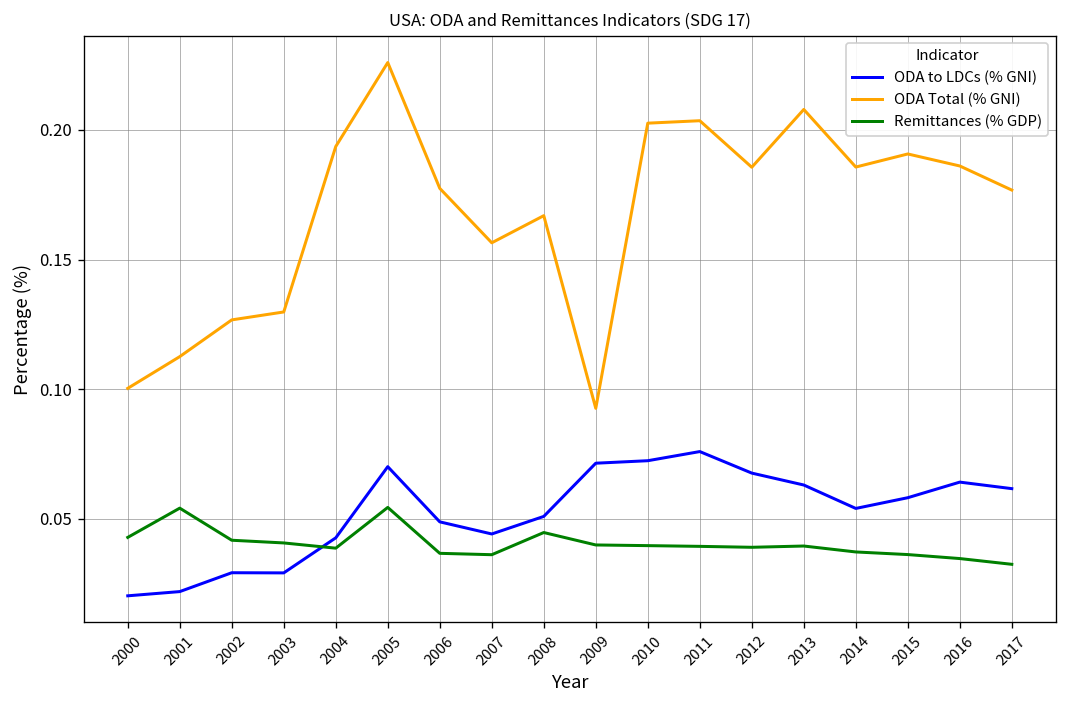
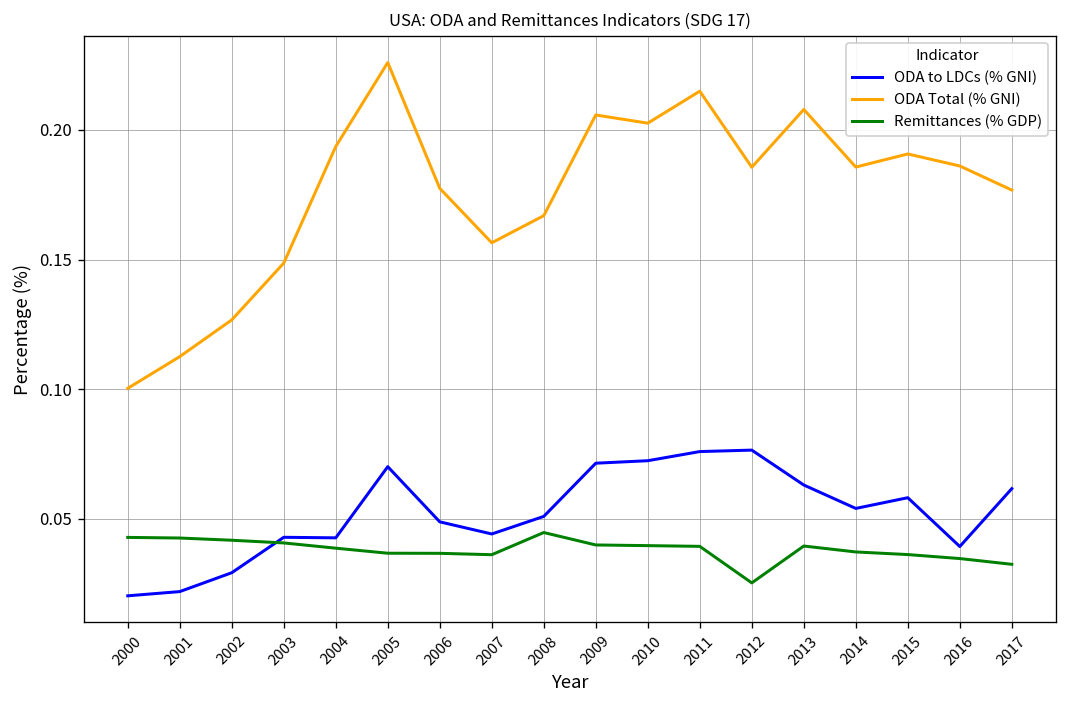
  {
    "ODA to LDCs (% GNI)": {
      "2000": 0.020,
      "2001": 0.022,
      "2002": 0.029,
-     "2003": 0.029,
+     "2003": 0.043,
      "2004": 0.043,
      "2005": 0.070,
      "2006": 0.049,
      "2007": 0.044,
      "2008": 0.051,
      "2009": 0.071,
      "2010": 0.072,
      "2011": 0.076,
-     "2012": 0.068,
+     "2012": 0.076,
      "2013": 0.063,
      "2014": 0.054,
      "2015": 0.058,
-     "2016": 0.064,
+     "2016": 0.039,
      "2017": 0.062
    },
    "ODA Total (% GNI)": {
      "2000": 0.100,
      "2001": 0.113,
      "2002": 0.127,
-     "2003": 0.130,
+     "2003": 0.149,
      "2004": 0.194,
      "2005": 0.226,
      "2006": 0.177,
      "2007": 0.156,
      "2008": 0.167,
-     "2009": 0.093,
+     "2009": 0.206,
      "2010": 0.203,
-     "2011": 0.204,
+     "2011": 0.215,
      "2012": 0.186,
      "2013": 0.208,
      "2014": 0.186,
      "2015": 0.191,
      "2016": 0.186,
      "2017": 0.177
    },
    "Remittances (% GDP)": {
      "2000": 0.043,
-     "2001": 0.054,
+     "2001": 0.042,
      "2002": 0.042,
      "2003": 0.041,
      "2004": 0.039,
-     "2005": 0.054,
+     "2005": 0.037,
      "2006": 0.037,
      "2007": 0.036,
      "2008": 0.045,
      "2009": 0.040,
      "2010": 0.040,
      "2011": 0.039,
-     "2012": 0.039,
+     "2012": 0.025,
      "2013": 0.039,
      "2014": 0.037,
      "2015": 0.036,
      "2016": 0.035,
      "2017": 0.032
    }
  }
